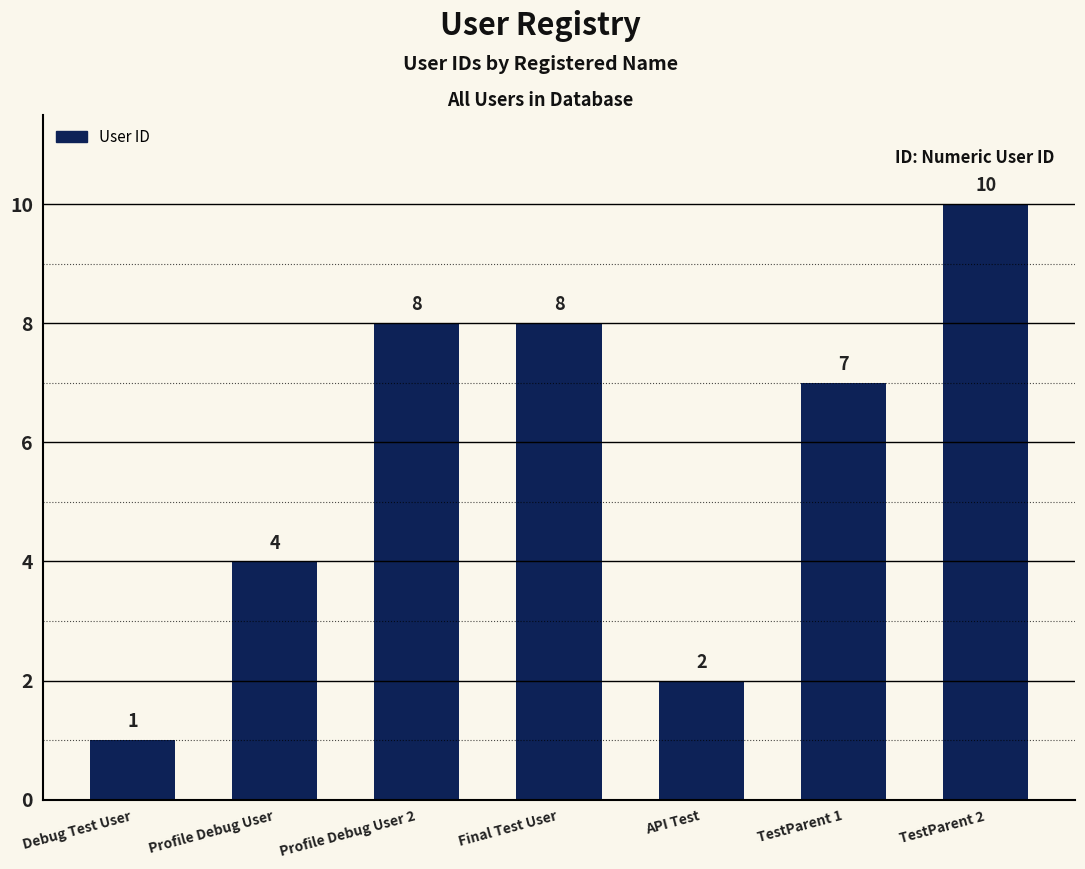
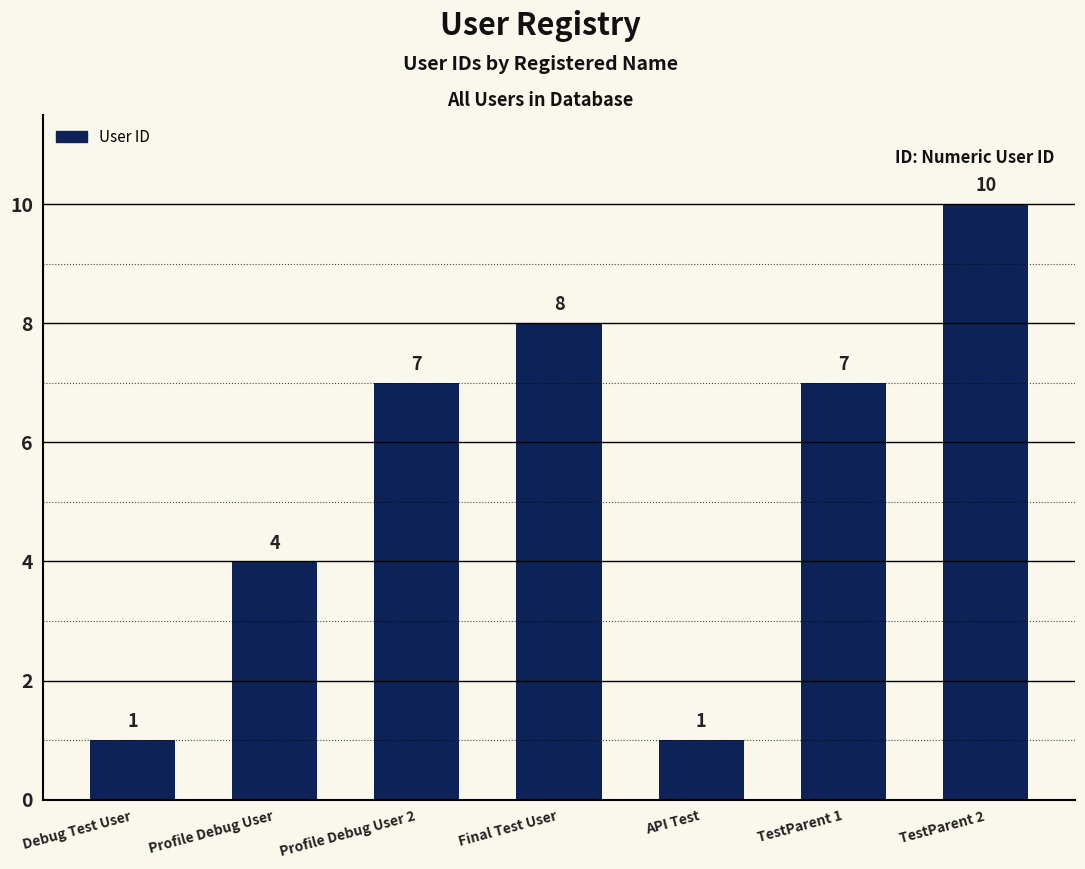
  {
    "Debug Test User": 1,
    "Profile Debug User": 4,
-   "Profile Debug User 2": 8,
+   "Profile Debug User 2": 7,
    "Final Test User": 8,
-   "API Test": 2,
+   "API Test": 1,
    "TestParent 1": 7,
    "TestParent 2": 10
  }
